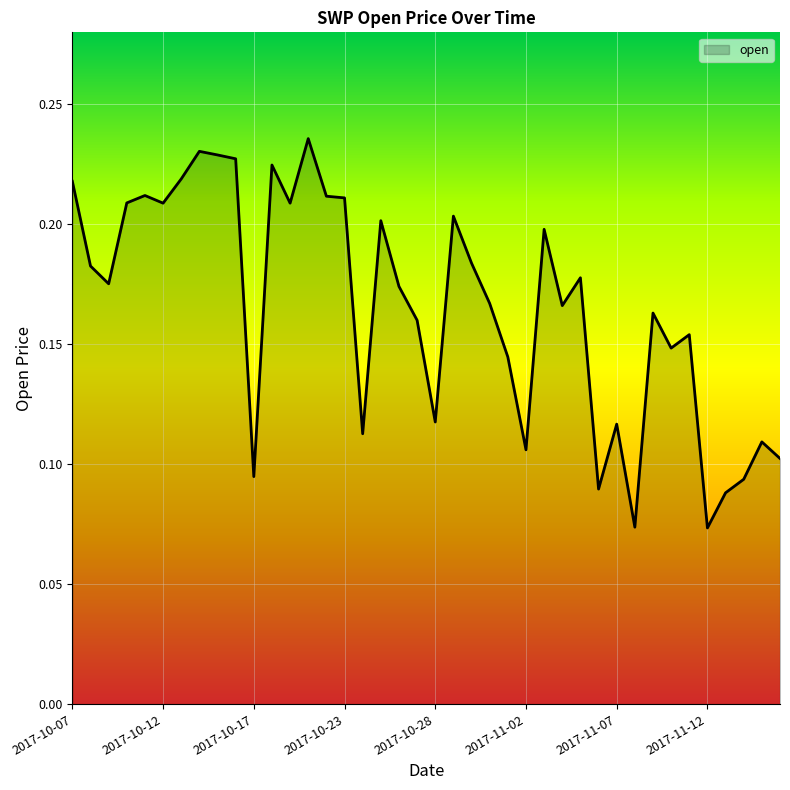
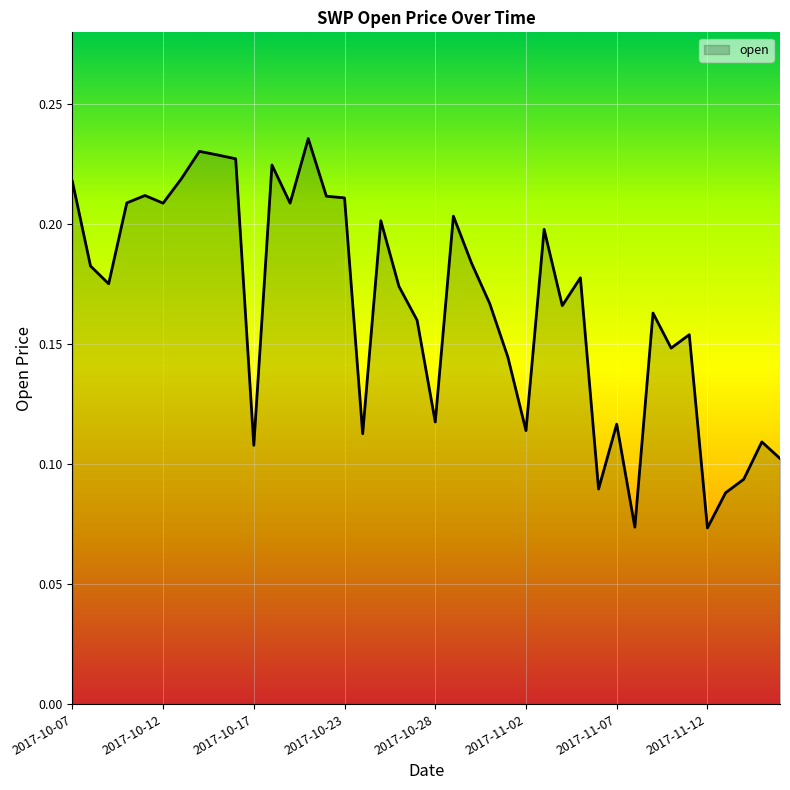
  {
    "2017-10-07": 0.218,
    "2017-10-12": 0.209,
-   "2017-10-17": 0.095,
+   "2017-10-17": 0.108,
    "2017-10-23": 0.211,
    "2017-10-28": 0.118,
-   "2017-11-02": 0.106,
+   "2017-11-02": 0.114,
    "2017-11-07": 0.117,
    "2017-11-12": 0.073
  }
